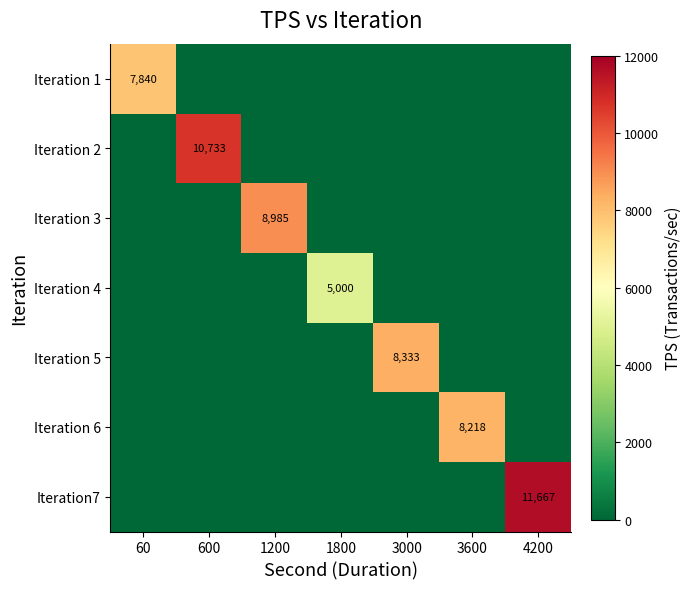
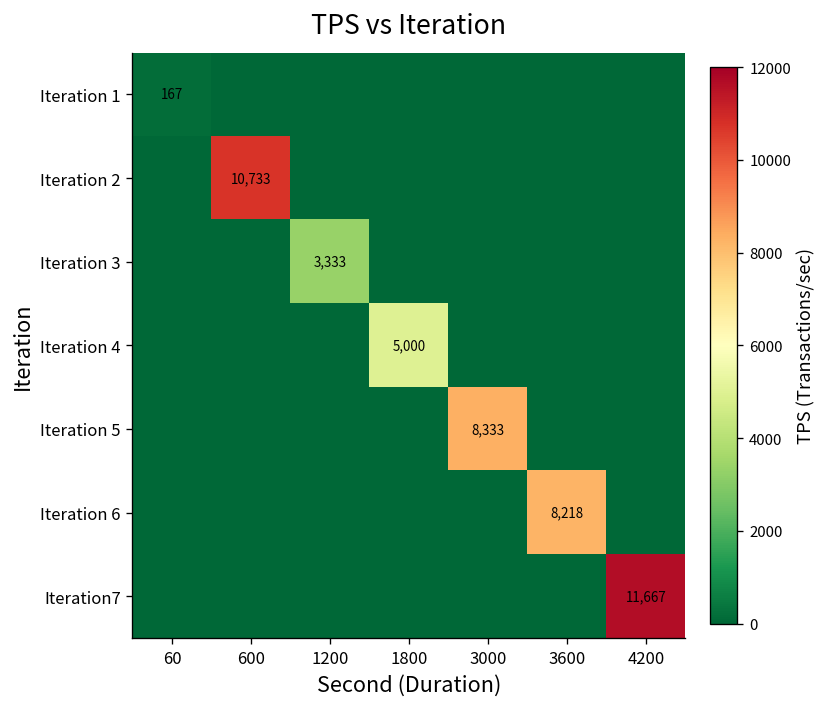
  {
    "Iteration 1": {
-     "60": "7,840"
+     "60": "167"
    },
    "Iteration 2": {
      "600": "10,733"
    },
    "Iteration 3": {
-     "1200": "8,985"
+     "1200": "3,333"
    },
    "Iteration 4": {
      "1800": "5,000"
    },
    "Iteration 5": {
      "3000": "8,333"
    },
    "Iteration 6": {
      "3600": "8,218"
    },
    "Iteration7": {
      "4200": "11,667"
    }
  }
